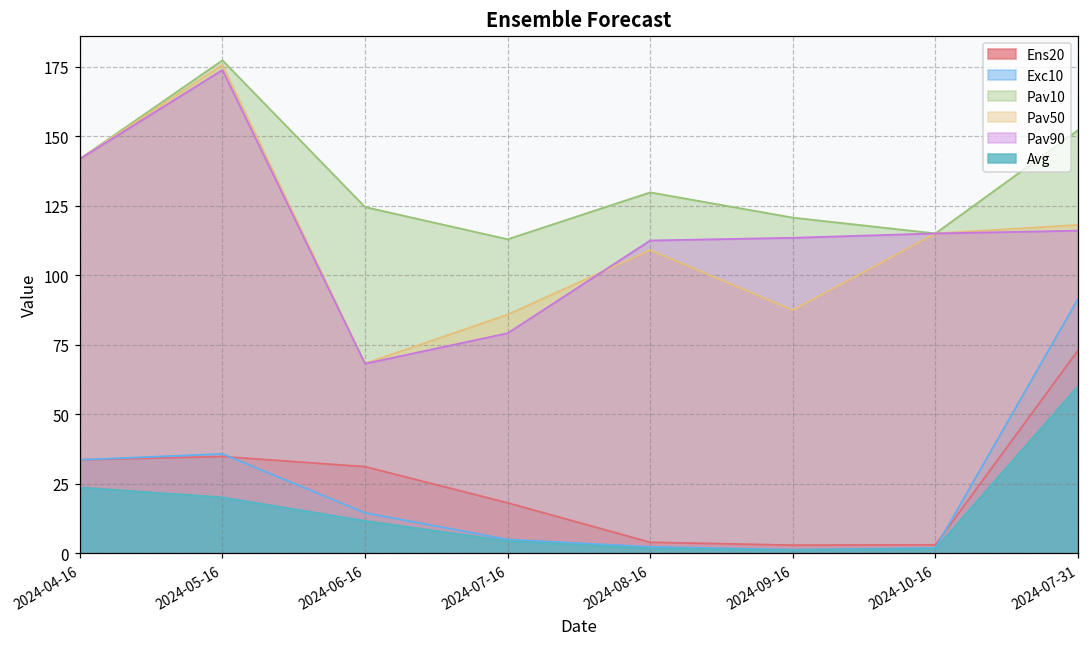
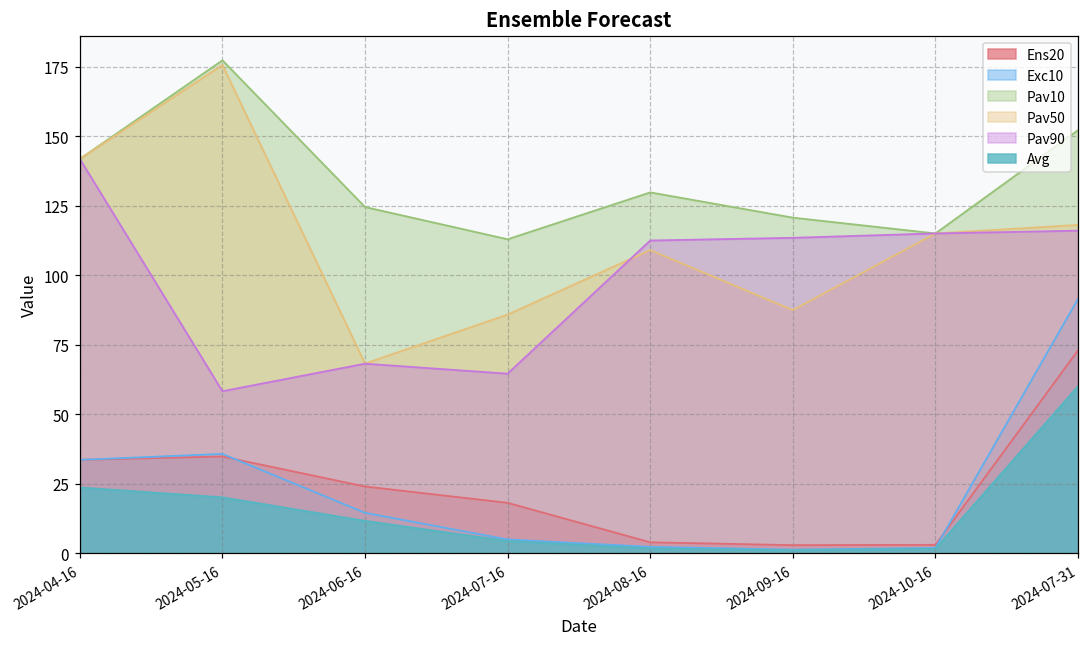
  {
    "Ens20": {
-     "2024-06-16": 31,
+     "2024-06-16": 24,
      "2024-07-16": 18,
      "2024-08-16": 4,
      "2024-09-16": 3,
      "2024-10-16": 3,
      "2024-07-31": 73
    },
    "Pav90": {
-     "2024-05-16": 174,
-     "2024-07-16": 79,
+     "2024-05-16": 58,
+     "2024-07-16": 65,
      "2024-08-16": 113,
      "2024-09-16": 114,
      "2024-07-31": 116
    }
  }
